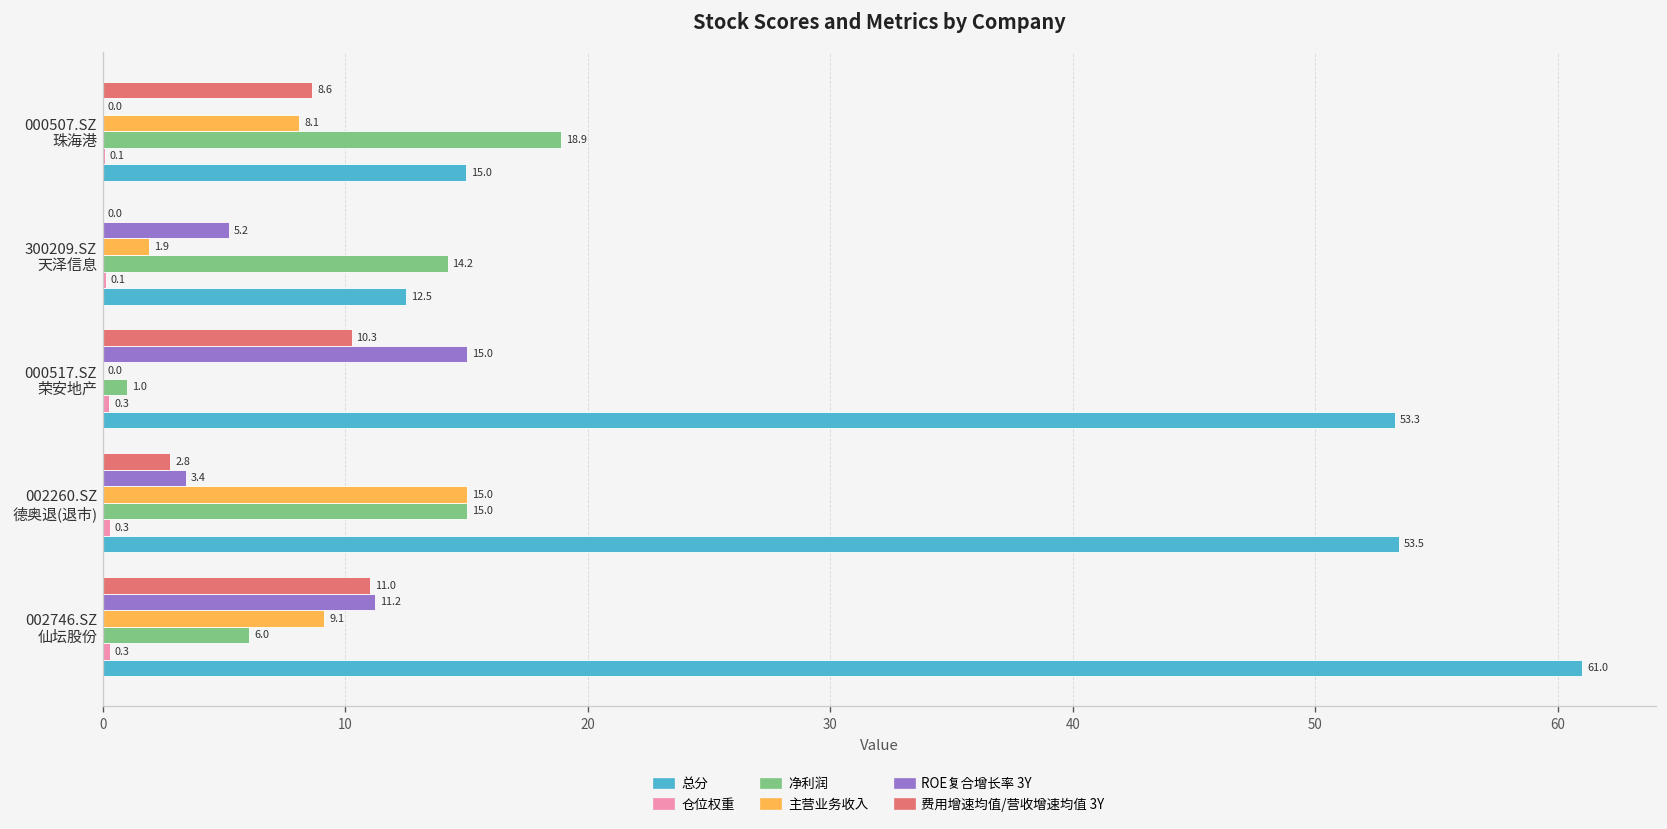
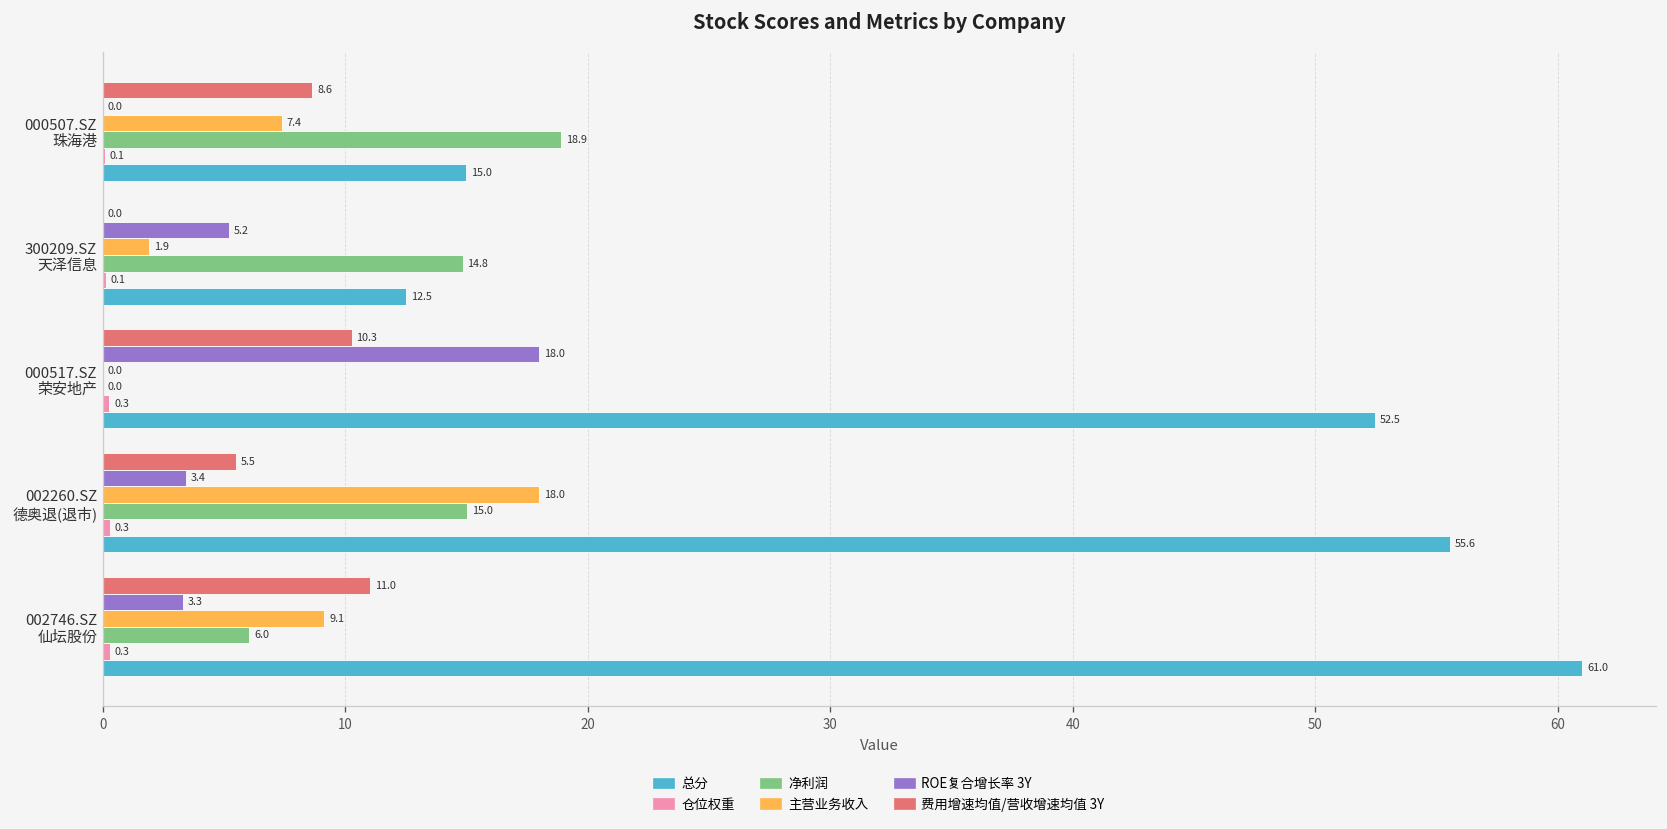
  {
    "总分": {
      "000507.SZ 珠海港": 15.0,
      "300209.SZ 天泽信息": 12.5,
-     "000517.SZ 荣安地产": 53.3,
-     "002260.SZ 德奥退(退市)": 53.5,
+     "000517.SZ 荣安地产": 52.5,
+     "002260.SZ 德奥退(退市)": 55.6,
      "002746.SZ 仙坛股份": 61.0
    },
    "仓位权重": {
      "000507.SZ 珠海港": 0.1,
      "300209.SZ 天泽信息": 0.1,
      "000517.SZ 荣安地产": 0.3,
      "002260.SZ 德奥退(退市)": 0.3,
      "002746.SZ 仙坛股份": 0.3
    },
    "净利润": {
      "000507.SZ 珠海港": 18.9,
-     "300209.SZ 天泽信息": 14.2,
-     "000517.SZ 荣安地产": 1.0,
+     "300209.SZ 天泽信息": 14.8,
+     "000517.SZ 荣安地产": 0.0,
      "002260.SZ 德奥退(退市)": 15.0,
      "002746.SZ 仙坛股份": 6.0
    },
    "主营业务收入": {
-     "000507.SZ 珠海港": 8.1,
+     "000507.SZ 珠海港": 7.4,
      "300209.SZ 天泽信息": 1.9,
      "000517.SZ 荣安地产": 0.0,
-     "002260.SZ 德奥退(退市)": 15.0,
+     "002260.SZ 德奥退(退市)": 18.0,
      "002746.SZ 仙坛股份": 9.1
    },
    "ROE复合增长率 3Y": {
      "000507.SZ 珠海港": 0.0,
      "300209.SZ 天泽信息": 5.2,
-     "000517.SZ 荣安地产": 15.0,
+     "000517.SZ 荣安地产": 18.0,
      "002260.SZ 德奥退(退市)": 3.4,
-     "002746.SZ 仙坛股份": 11.2
+     "002746.SZ 仙坛股份": 3.3
    },
    "费用增速均值/营收增速均值 3Y": {
      "000507.SZ 珠海港": 8.6,
      "300209.SZ 天泽信息": 0.0,
      "000517.SZ 荣安地产": 10.3,
-     "002260.SZ 德奥退(退市)": 2.8,
+     "002260.SZ 德奥退(退市)": 5.5,
      "002746.SZ 仙坛股份": 11.0
    }
  }
